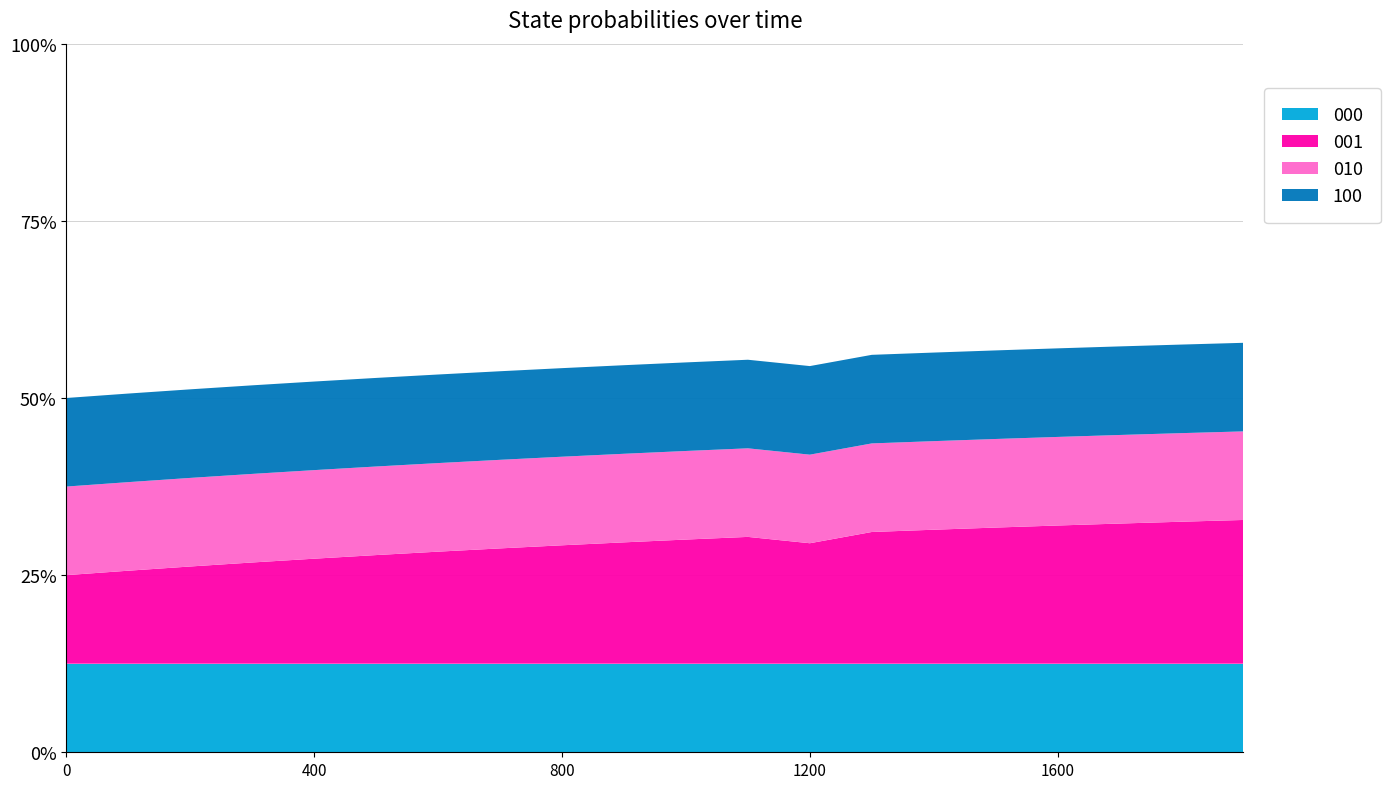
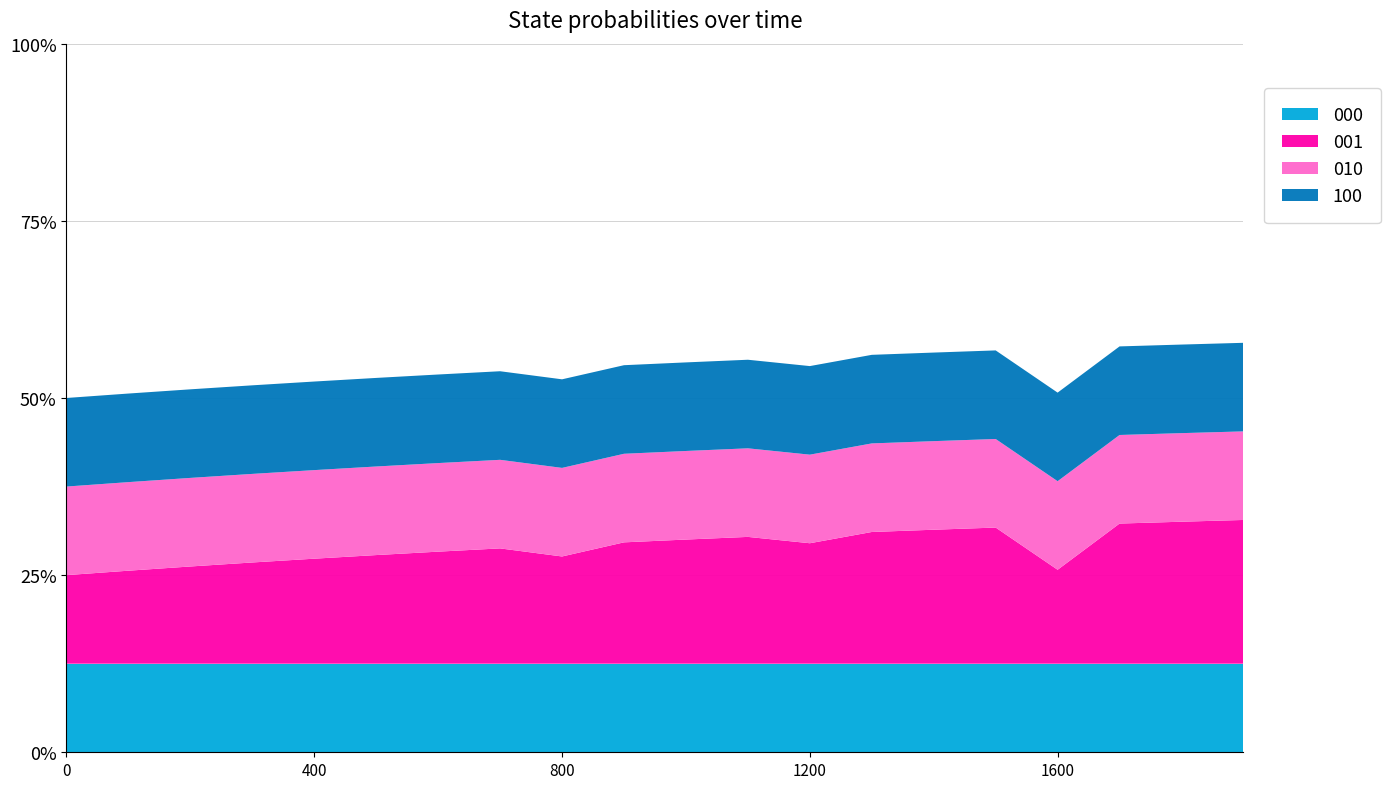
  {
    "000": {
      "0": "13%",
      "400": "13%",
      "800": "13%",
      "1200": "13%",
      "1600": "13%"
    },
    "001": {
      "0": "13%",
      "400": "15%",
-     "800": "17%",
+     "800": "15%",
      "1200": "17%",
-     "1600": "20%"
+     "1600": "13%"
    },
    "010": {
      "0": "13%",
      "400": "13%",
      "800": "13%",
      "1200": "13%",
      "1600": "13%"
    },
    "100": {
      "0": "13%",
      "400": "13%",
      "800": "12%",
      "1200": "13%",
      "1600": "12%"
    }
  }
